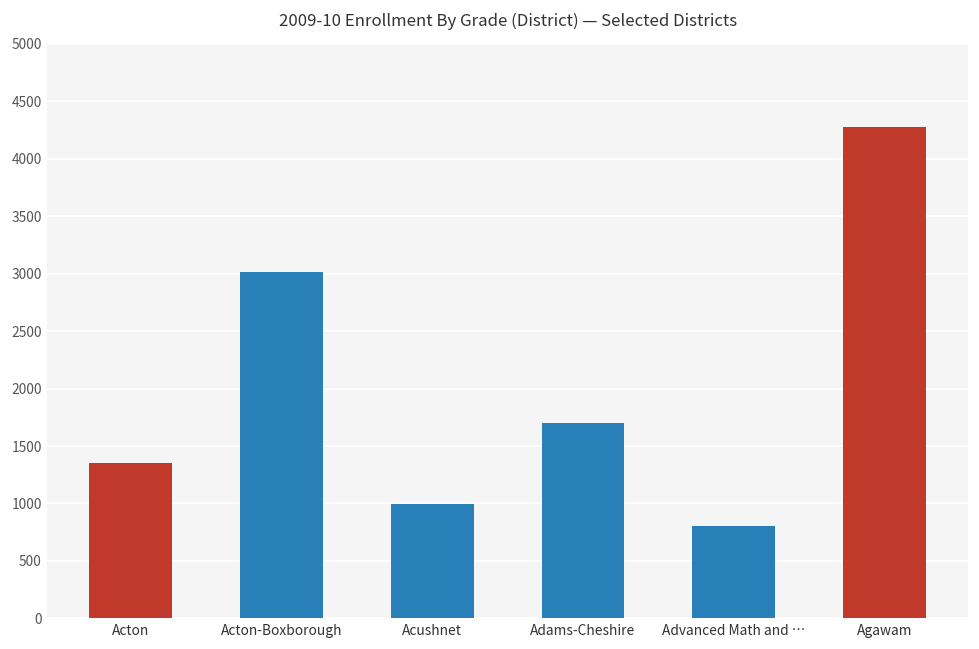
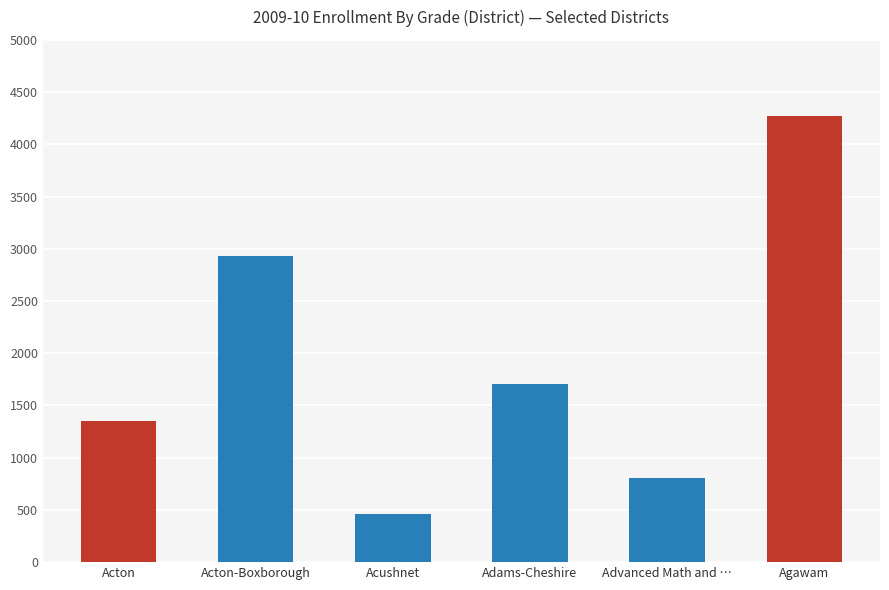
  {
    "Acton": 1350,
-   "Acton-Boxborough": 3020,
-   "Acushnet": 1000,
+   "Acton-Boxborough": 2930,
+   "Acushnet": 460,
    "Adams-Cheshire": 1700,
    "Advanced Math and …": 800,
    "Agawam": 4270
  }
